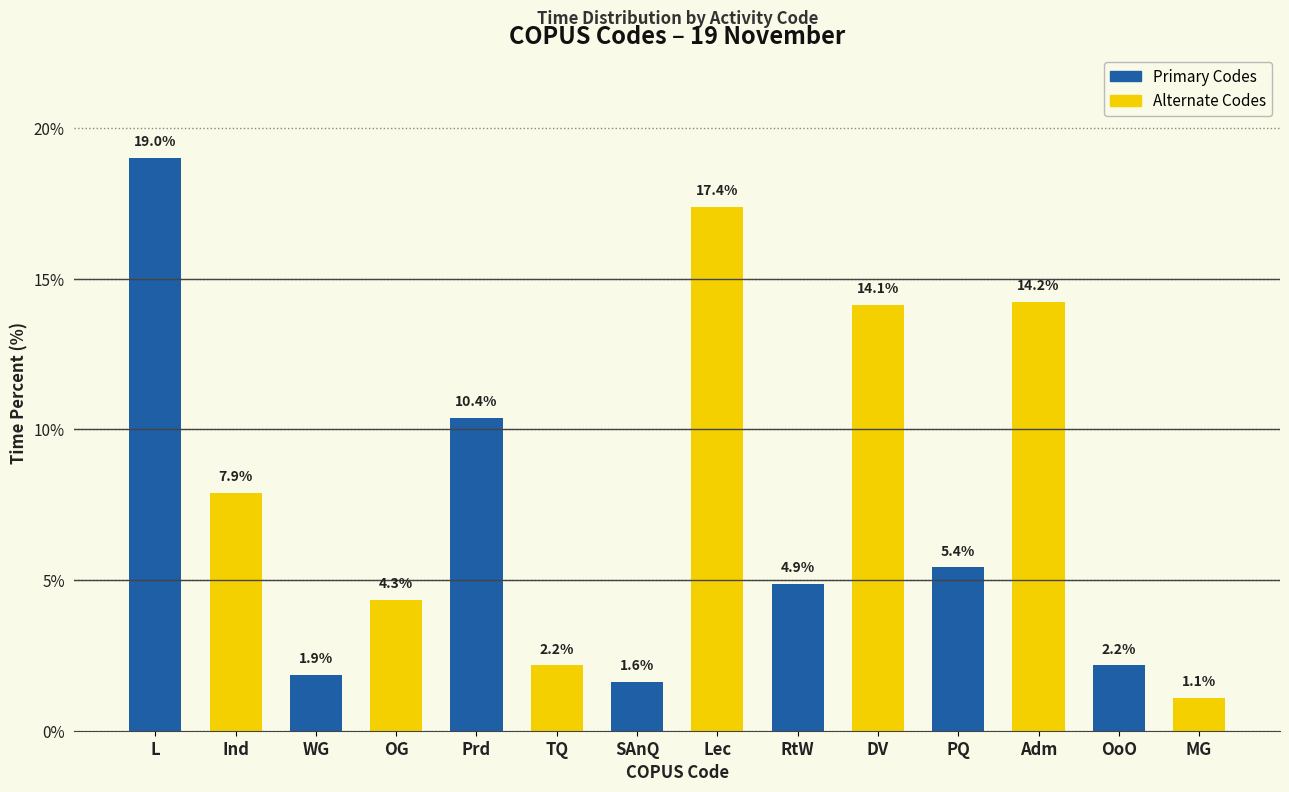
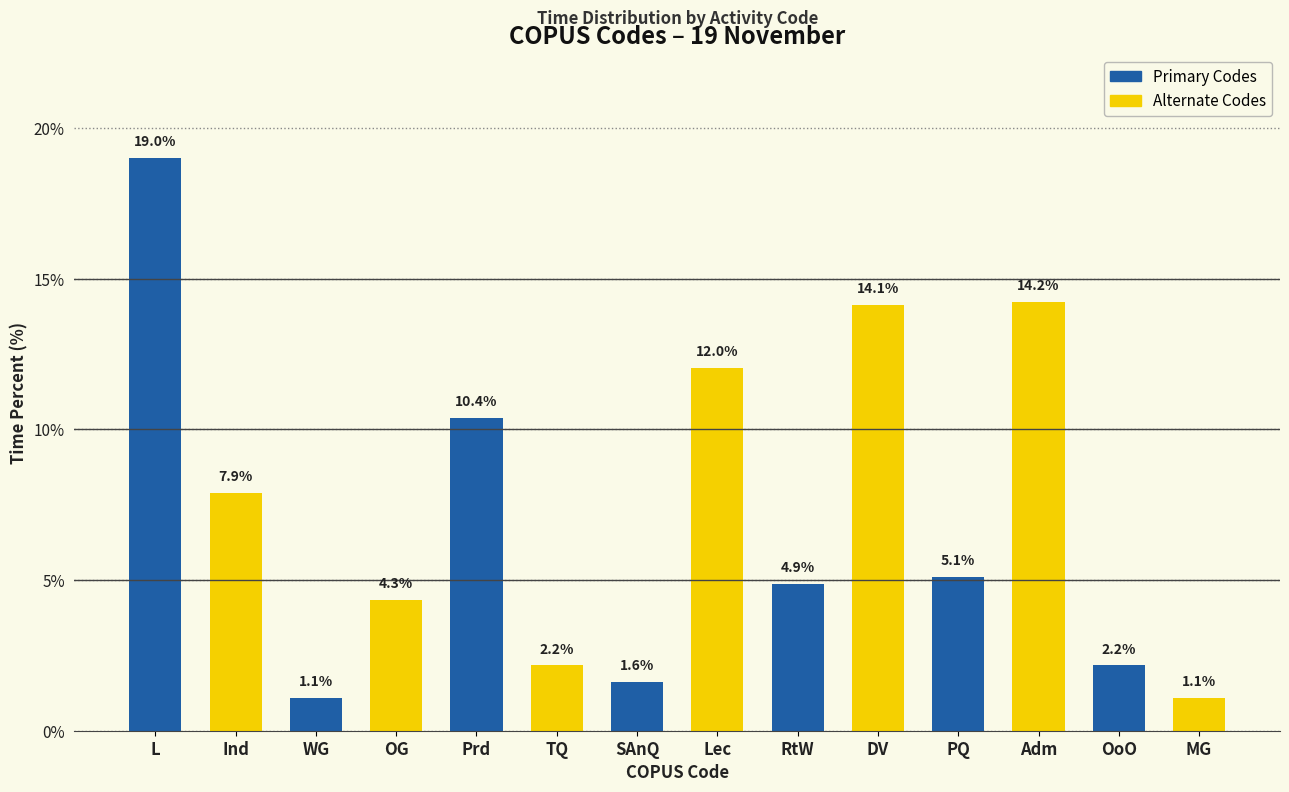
  {
    "L": "19.0%",
    "Ind": "7.9%",
-   "WG": "1.9%",
+   "WG": "1.1%",
    "OG": "4.3%",
    "Prd": "10.4%",
    "TQ": "2.2%",
    "SAnQ": "1.6%",
-   "Lec": "17.4%",
+   "Lec": "12.0%",
    "RtW": "4.9%",
    "DV": "14.1%",
-   "PQ": "5.4%",
+   "PQ": "5.1%",
    "Adm": "14.2%",
    "OoO": "2.2%",
    "MG": "1.1%"
  }
